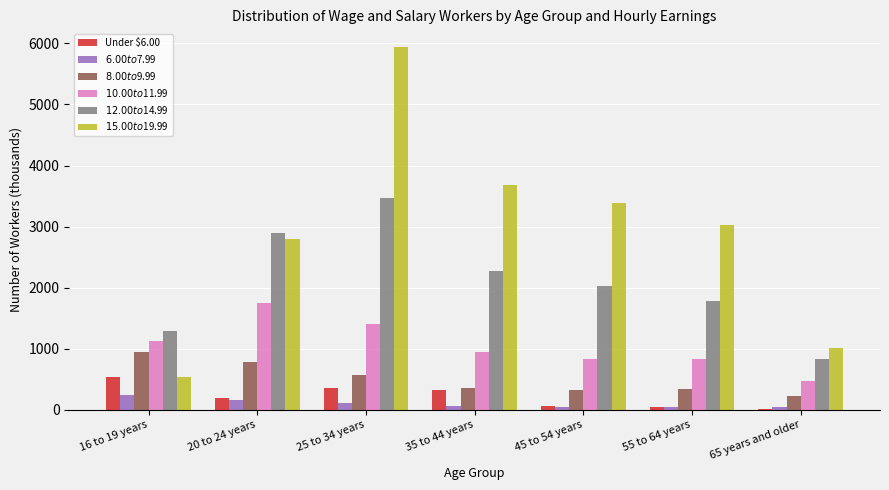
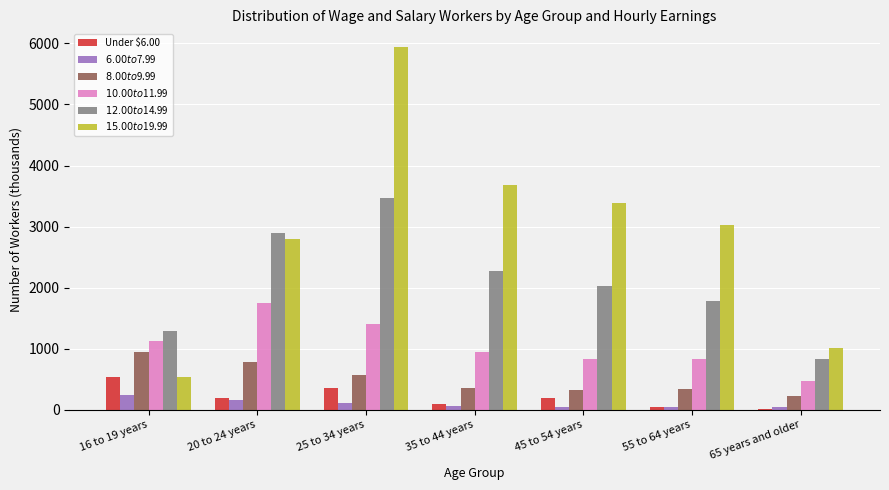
  {
    "Under $6.00": {
      "16 to 19 years": 500,
      "20 to 24 years": 200,
      "25 to 34 years": 400,
-     "35 to 44 years": 300,
-     "45 to 54 years": 100,
+     "35 to 44 years": 100,
+     "45 to 54 years": 200,
      "55 to 64 years": 0
    }
  }
